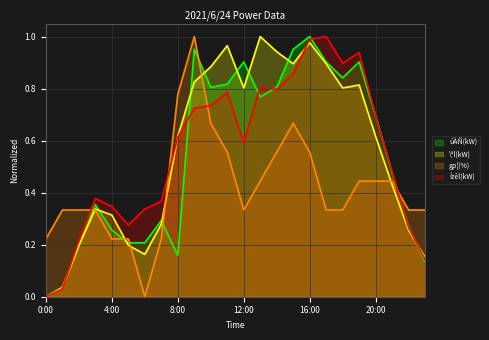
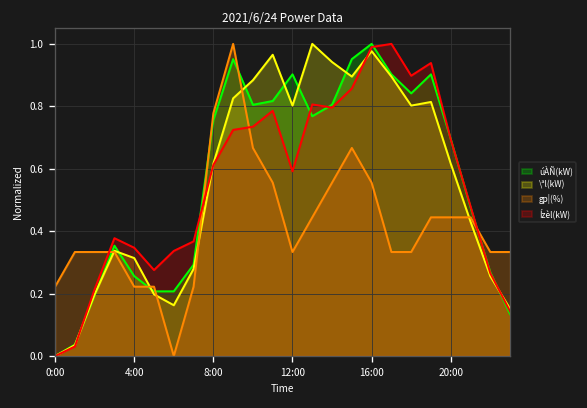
  {
    "úÀÑ(kW)": {
      "4:00": 0.26,
-     "8:00": 0.16,
+     "8:00": 0.76,
      "12:00": 0.90,
      "16:00": 1.00
    }
  }
